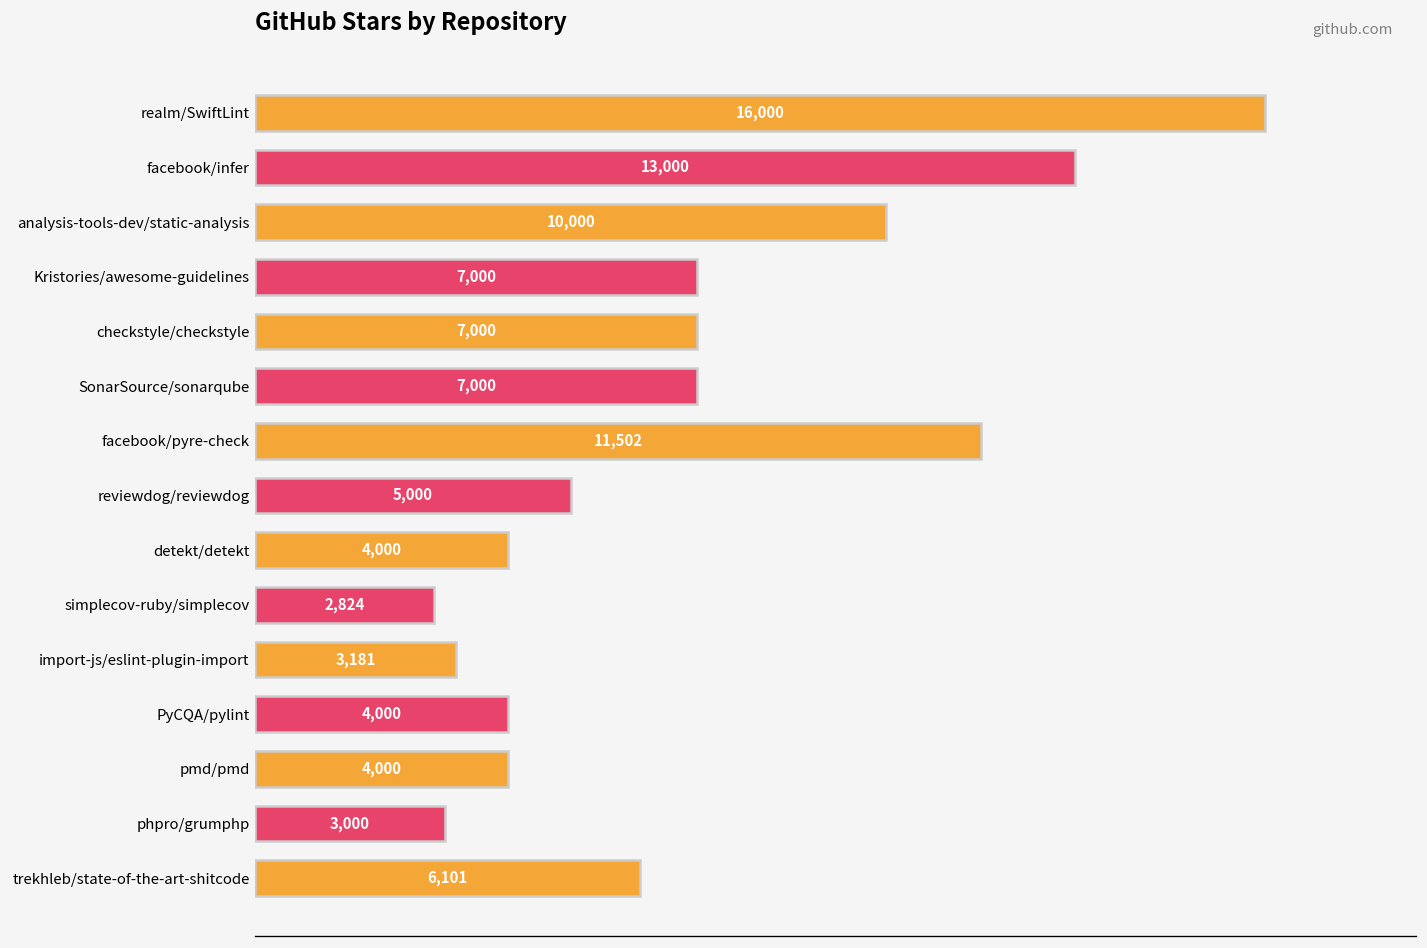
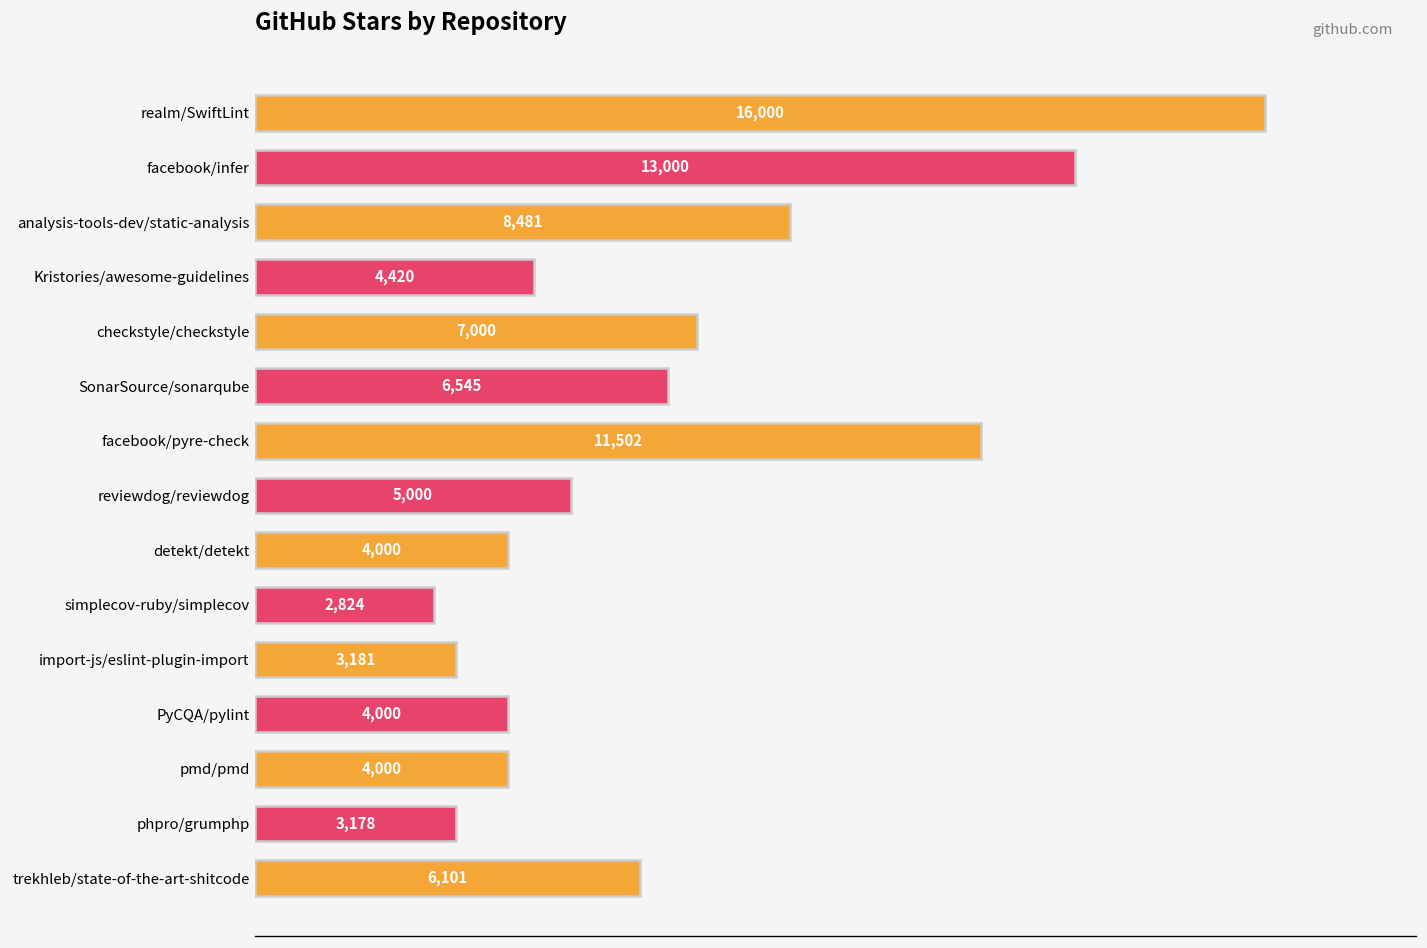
  {
    "realm/SwiftLint": "16,000",
    "facebook/infer": "13,000",
-   "analysis-tools-dev/static-analysis": "10,000",
-   "Kristories/awesome-guidelines": "7,000",
+   "analysis-tools-dev/static-analysis": "8,481",
+   "Kristories/awesome-guidelines": "4,420",
    "checkstyle/checkstyle": "7,000",
-   "SonarSource/sonarqube": "7,000",
+   "SonarSource/sonarqube": "6,545",
    "facebook/pyre-check": "11,502",
    "reviewdog/reviewdog": "5,000",
    "detekt/detekt": "4,000",
    "simplecov-ruby/simplecov": "2,824",
    "import-js/eslint-plugin-import": "3,181",
    "PyCQA/pylint": "4,000",
    "pmd/pmd": "4,000",
-   "phpro/grumphp": "3,000",
+   "phpro/grumphp": "3,178",
    "trekhleb/state-of-the-art-shitcode": "6,101"
  }
